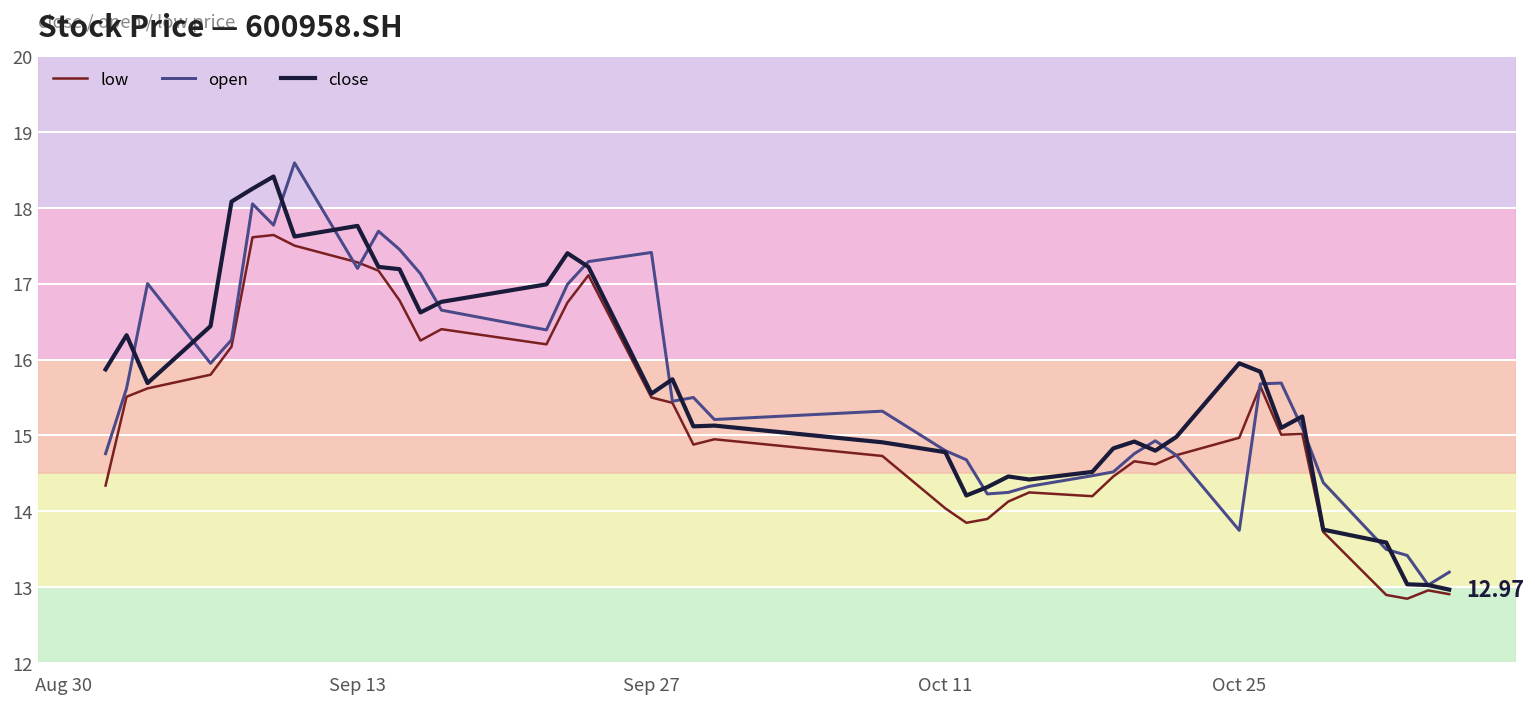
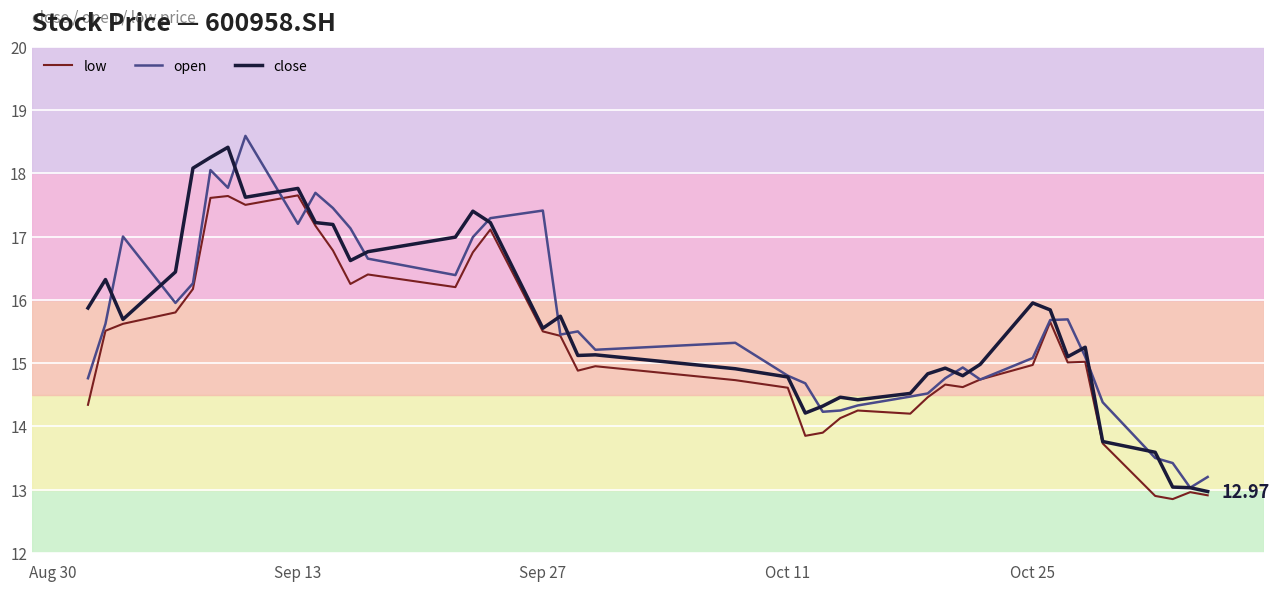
  {
    "low": {
-     "Sep 13": 17.3,
+     "Sep 13": 17.7,
      "Sep 27": 15.5,
-     "Oct 11": 14.0,
+     "Oct 11": 14.6,
      "Oct 25": 15.0
    },
    "open": {
      "Sep 13": 17.2,
      "Sep 27": 17.4,
-     "Oct 25": 13.8
+     "Oct 25": 15.1
    },
    "close": {
      "Sep 13": 17.8,
      "Sep 27": 15.6,
      "Oct 25": 16.0
    }
  }
